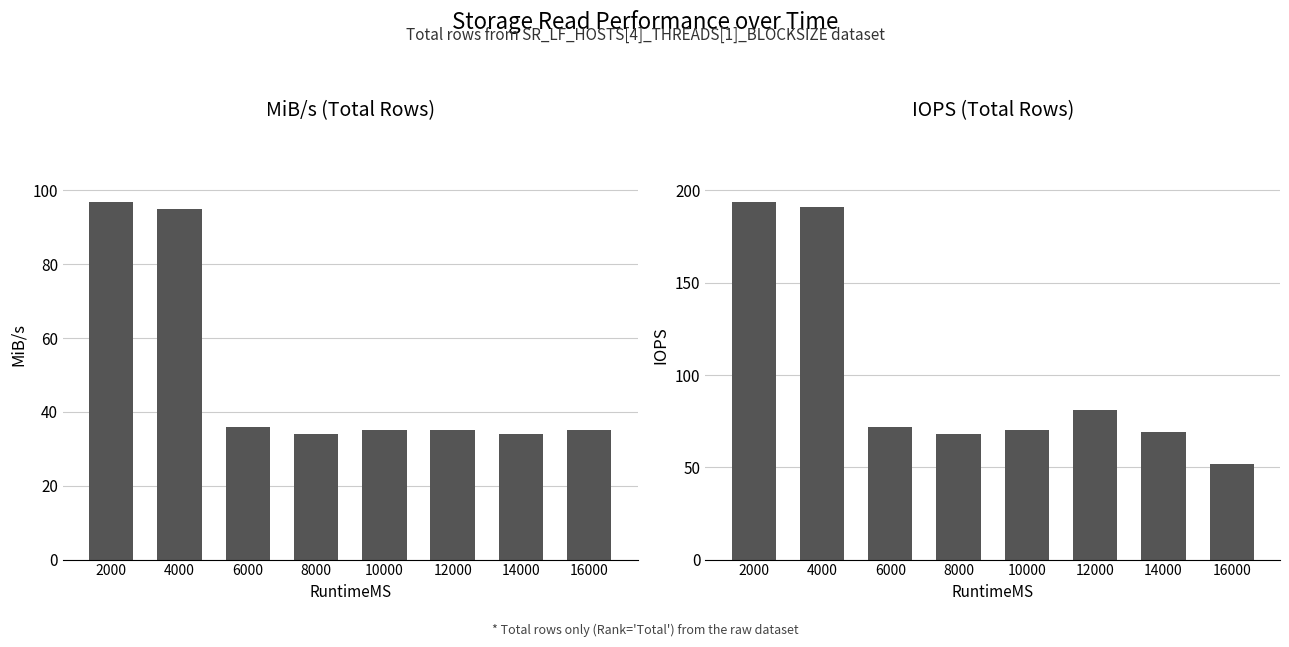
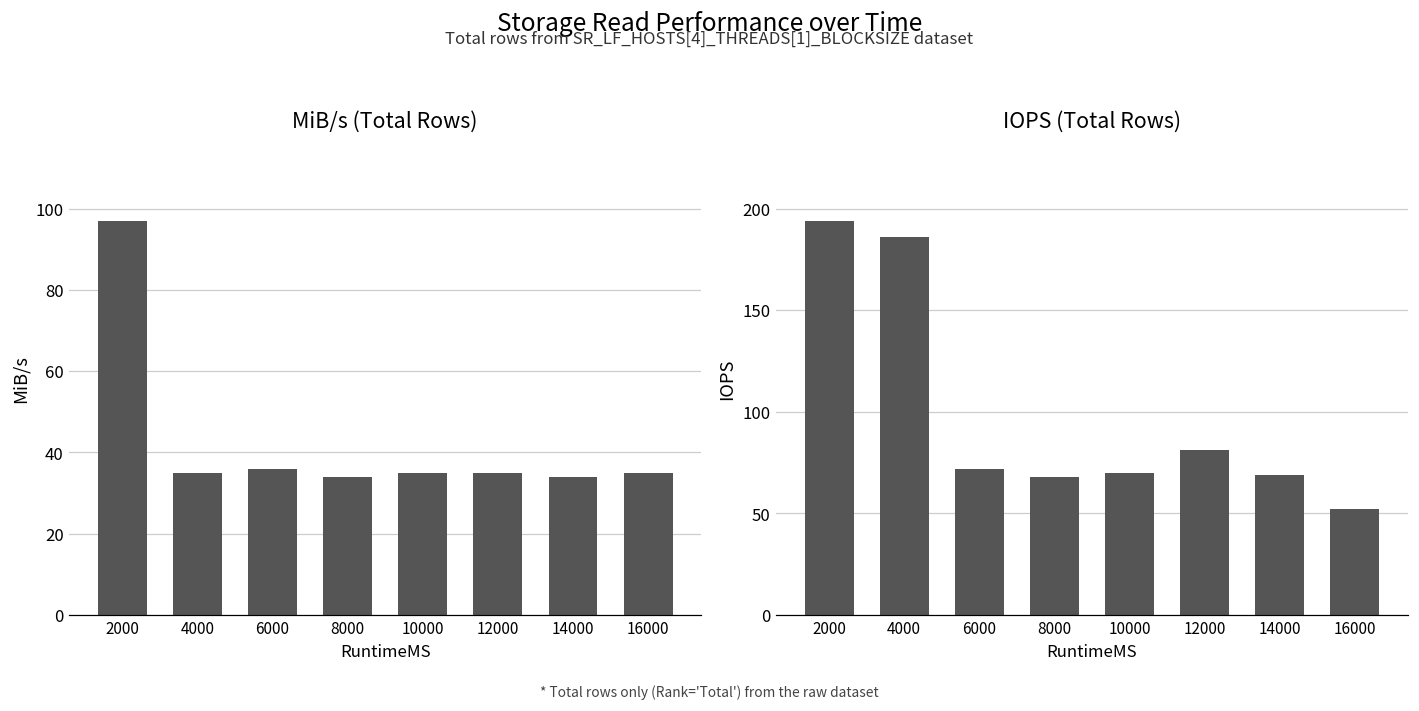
  {
    "MiB/s (Total Rows)": {
      "2000": 97,
-     "4000": 95,
+     "4000": 35,
      "6000": 36,
      "8000": 34,
      "10000": 35,
      "12000": 35,
      "14000": 34,
      "16000": 35
    },
    "IOPS (Total Rows)": {
      "2000": 194,
-     "4000": 191,
+     "4000": 186,
      "6000": 72,
      "8000": 68,
      "10000": 70,
      "12000": 81,
      "14000": 69,
      "16000": 52
    }
  }
